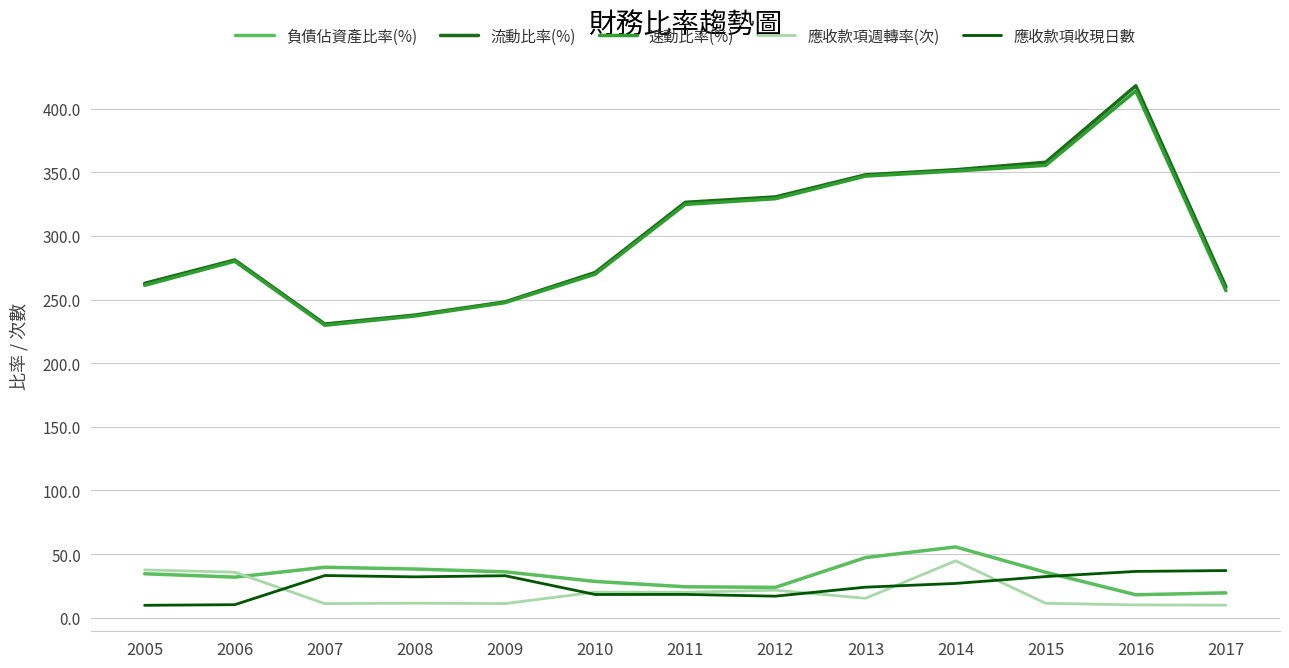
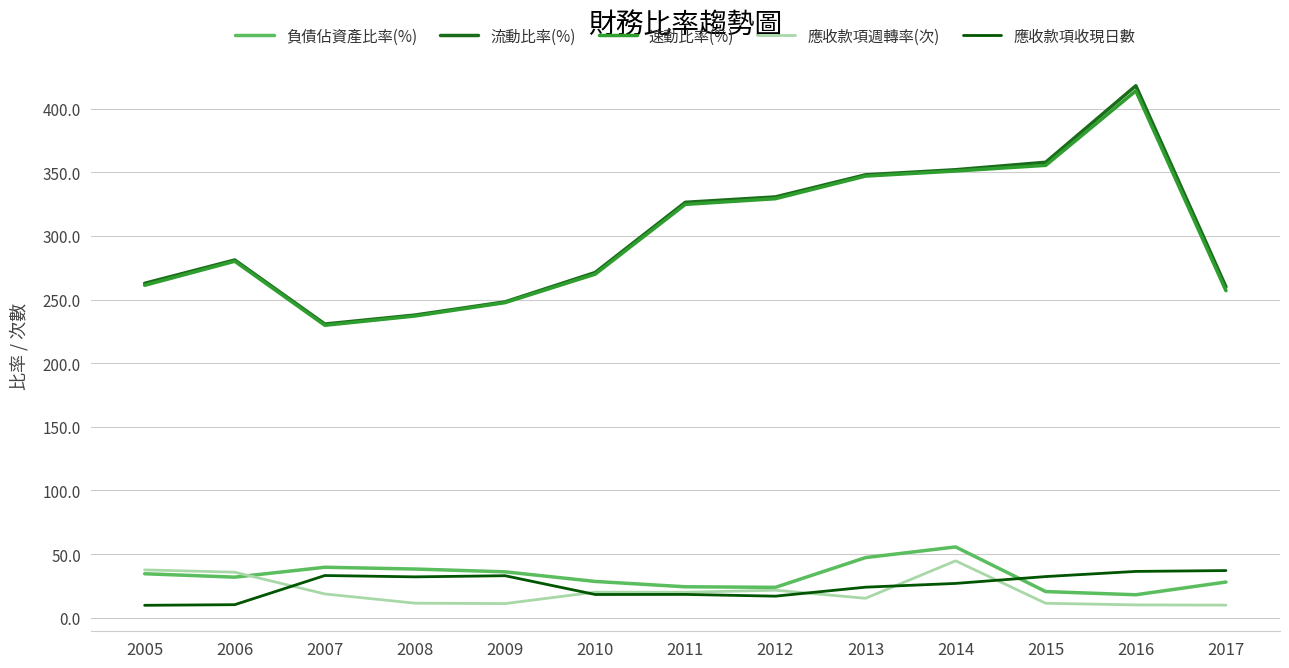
  {
    "負債佔資產比率(%)": {
      "2005": 35,
      "2006": 32,
      "2007": 40,
      "2008": 38,
      "2009": 36,
      "2010": 28,
      "2011": 24,
      "2012": 24,
      "2013": 47,
      "2014": 56,
-     "2015": 36,
+     "2015": 21,
      "2016": 18,
-     "2017": 20
+     "2017": 28
    },
    "應收款項週轉率(次)": {
      "2005": 38,
      "2006": 36,
-     "2007": 11,
+     "2007": 19,
      "2008": 11,
      "2009": 11,
      "2012": 22,
      "2013": 15,
      "2014": 45,
      "2015": 11,
      "2016": 10,
      "2017": 10
    }
  }
